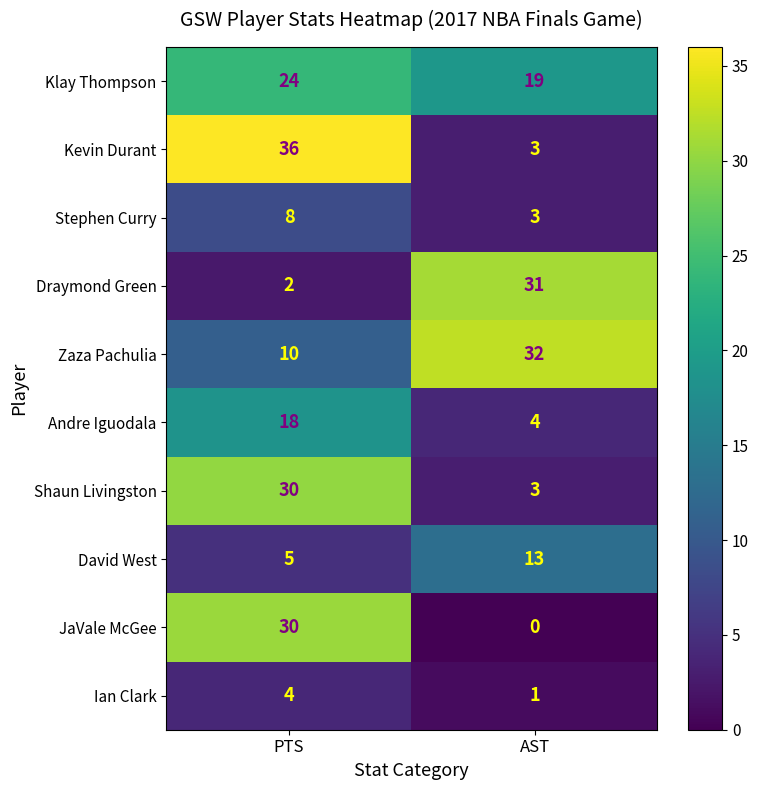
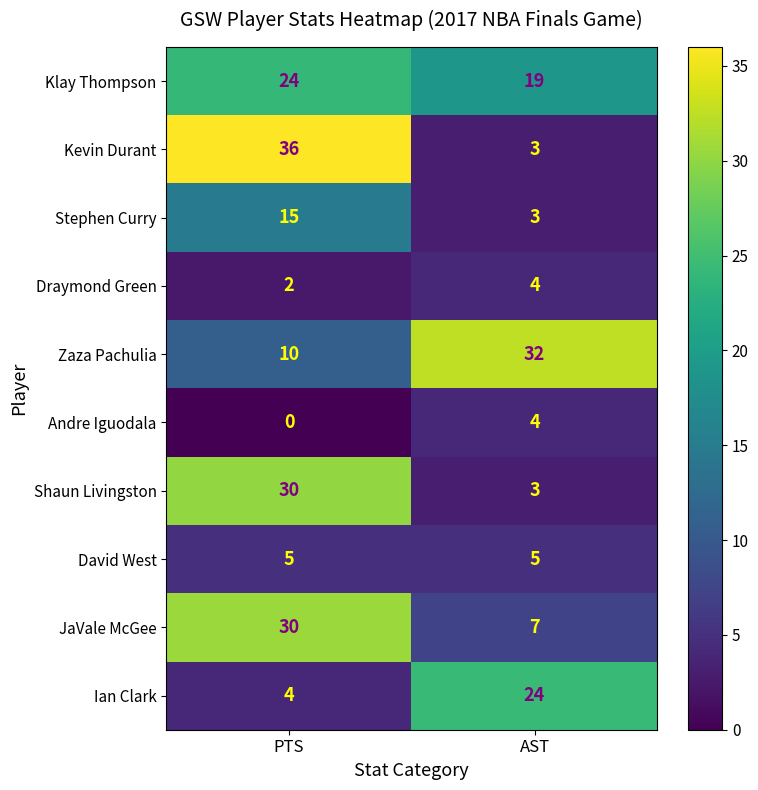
  {
    "Klay Thompson": {
      "PTS": 24,
      "AST": 19
    },
    "Kevin Durant": {
      "PTS": 36,
      "AST": 3
    },
    "Stephen Curry": {
-     "PTS": 8,
+     "PTS": 15,
      "AST": 3
    },
    "Draymond Green": {
      "PTS": 2,
-     "AST": 31
+     "AST": 4
    },
    "Zaza Pachulia": {
      "PTS": 10,
      "AST": 32
    },
    "Andre Iguodala": {
-     "PTS": 18,
+     "PTS": 0,
      "AST": 4
    },
    "Shaun Livingston": {
      "PTS": 30,
      "AST": 3
    },
    "David West": {
      "PTS": 5,
-     "AST": 13
+     "AST": 5
    },
    "JaVale McGee": {
      "PTS": 30,
-     "AST": 0
+     "AST": 7
    },
    "Ian Clark": {
      "PTS": 4,
-     "AST": 1
+     "AST": 24
    }
  }
